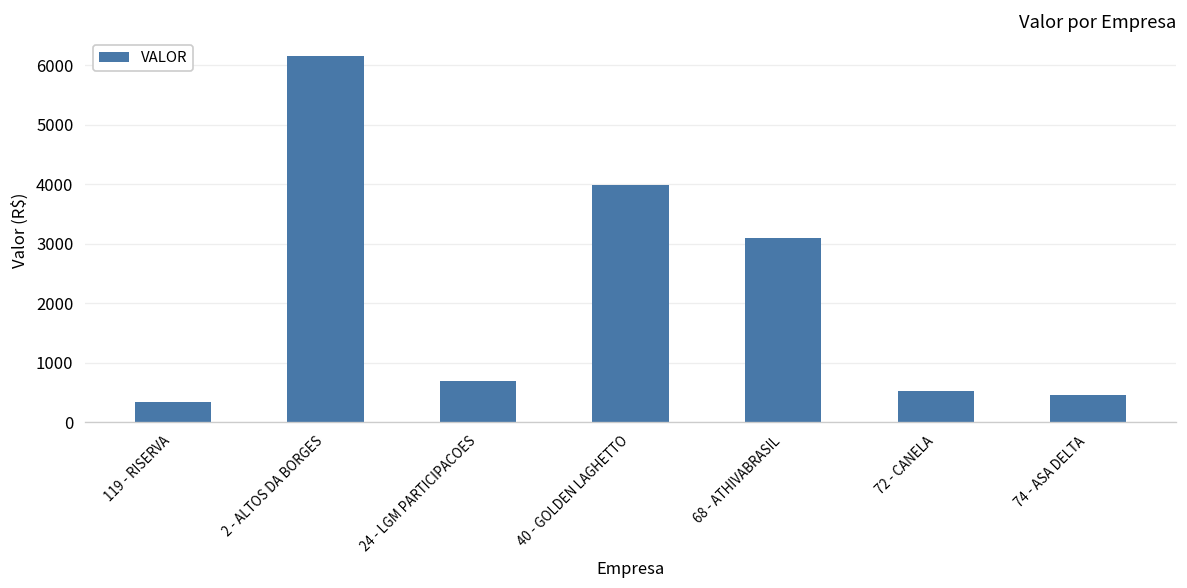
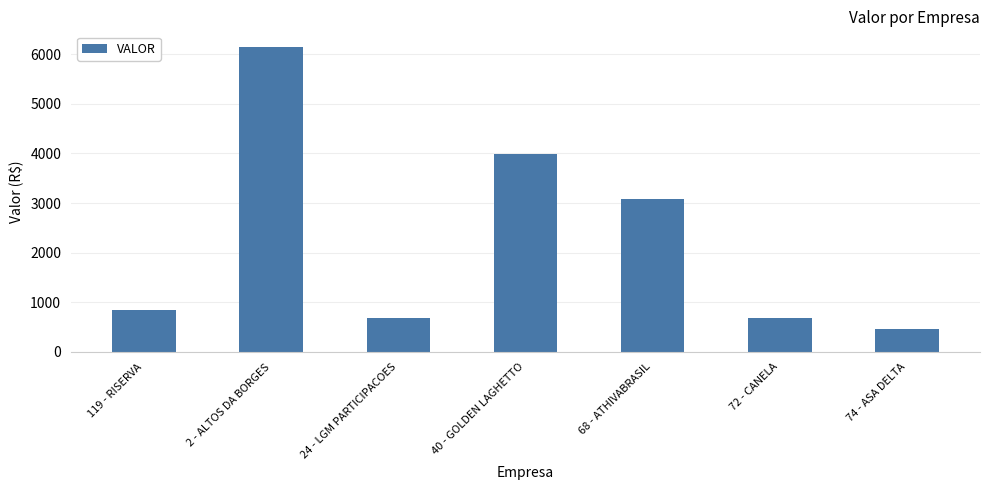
  {
-   "119 - RISERVA": 300,
+   "119 - RISERVA": 800,
    "2 - ALTOS DA BORGES": 6200,
    "24 - LGM PARTICIPACOES": 700,
    "40 - GOLDEN LAGHETTO": 4000,
    "68 - ATHIVABRASIL": 3100,
-   "72 - CANELA": 500,
+   "72 - CANELA": 700,
    "74 - ASA DELTA": 500
  }
